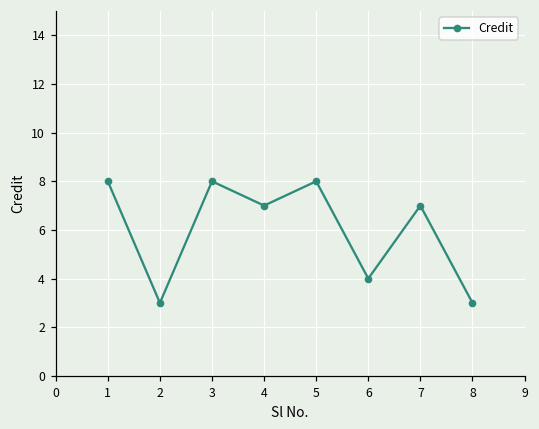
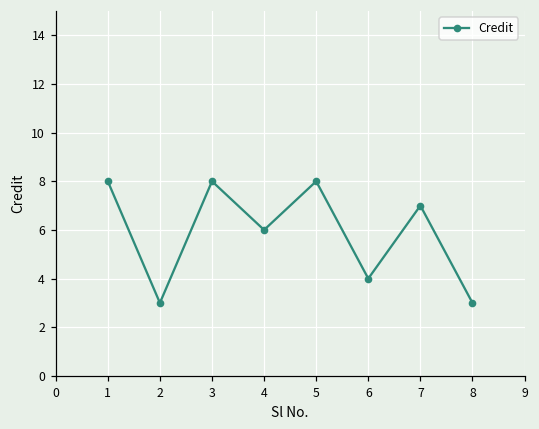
  {
    "1": 8,
    "2": 3,
    "3": 8,
-   "4": 7,
+   "4": 6,
    "5": 8,
    "6": 4,
    "7": 7,
    "8": 3
  }
